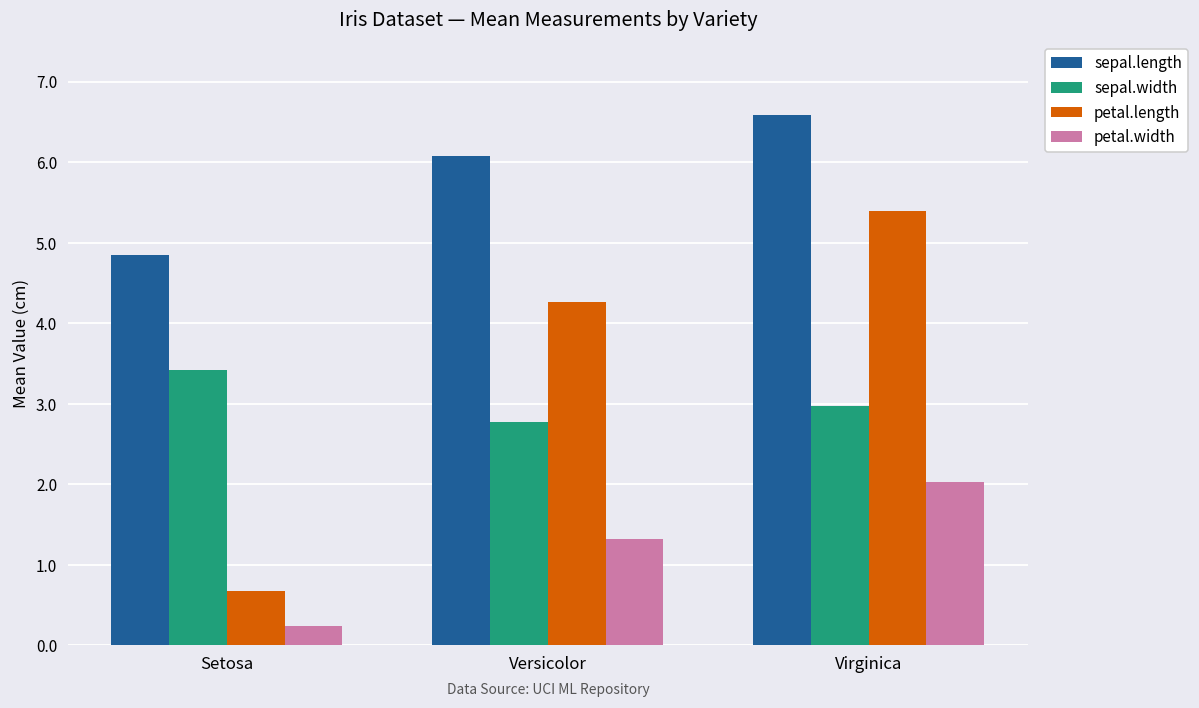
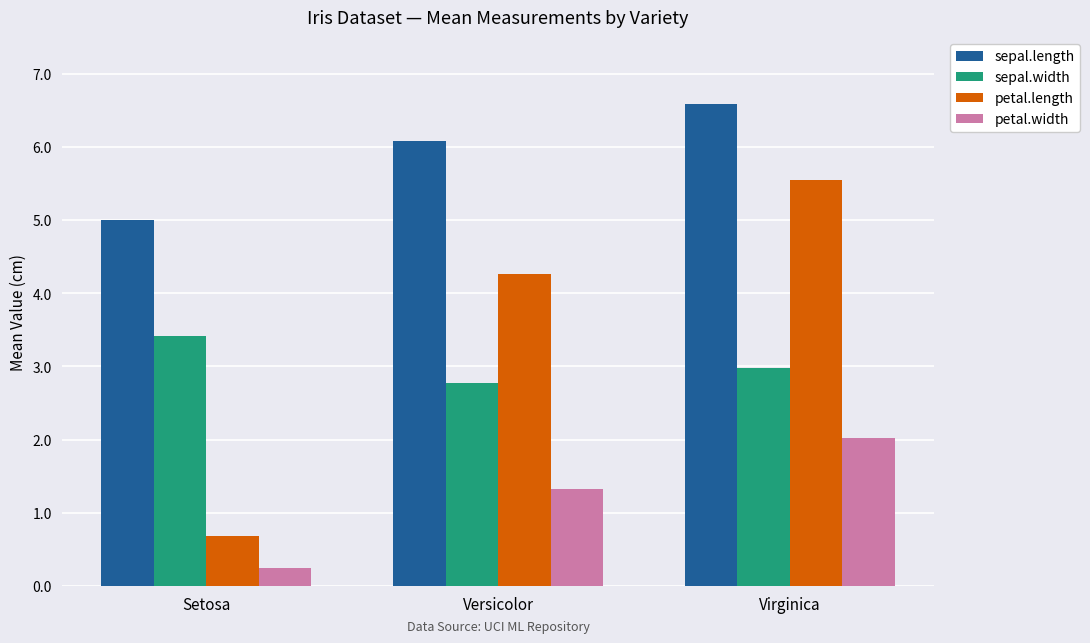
  {
    "sepal.length": {
-     "Setosa": 4.9,
+     "Setosa": 5.0,
      "Versicolor": 6.1,
      "Virginica": 6.6
    },
    "sepal.width": {
      "Setosa": 3.4,
      "Versicolor": 2.8,
      "Virginica": 3.0
    },
    "petal.length": {
      "Setosa": 0.7,
      "Versicolor": 4.3,
-     "Virginica": 5.4
+     "Virginica": 5.6
    },
    "petal.width": {
      "Setosa": 0.2,
      "Versicolor": 1.3,
      "Virginica": 2.0
    }
  }
